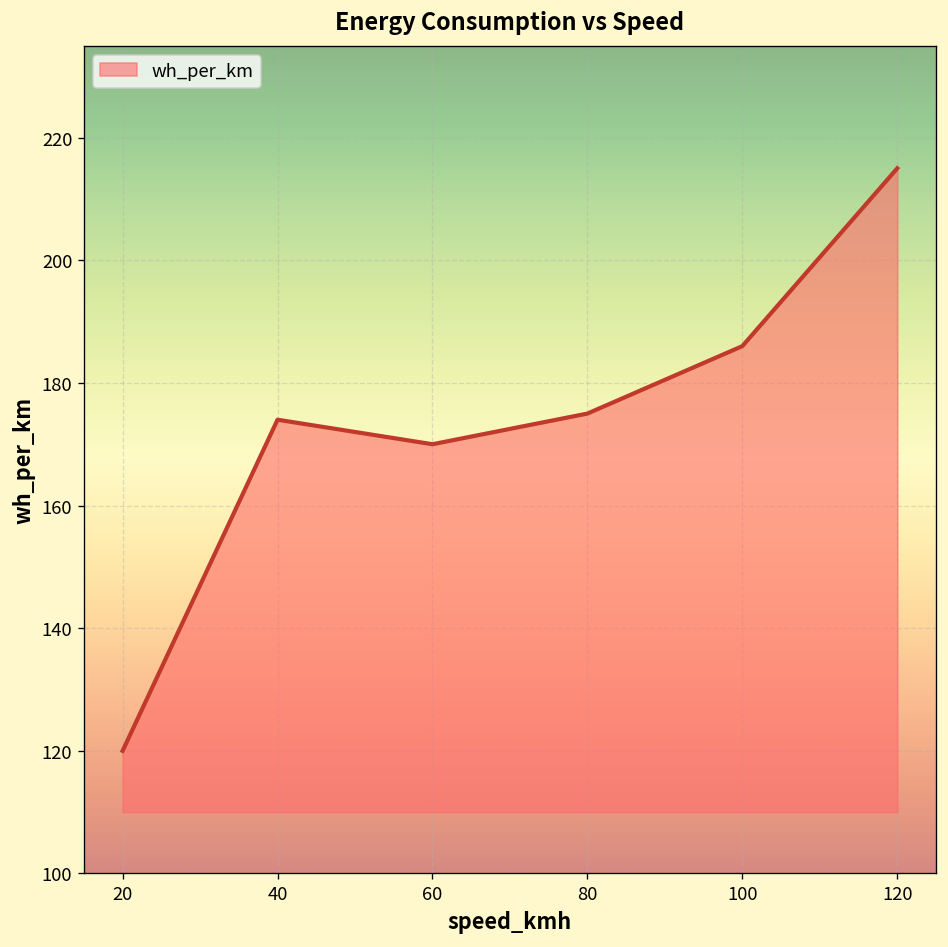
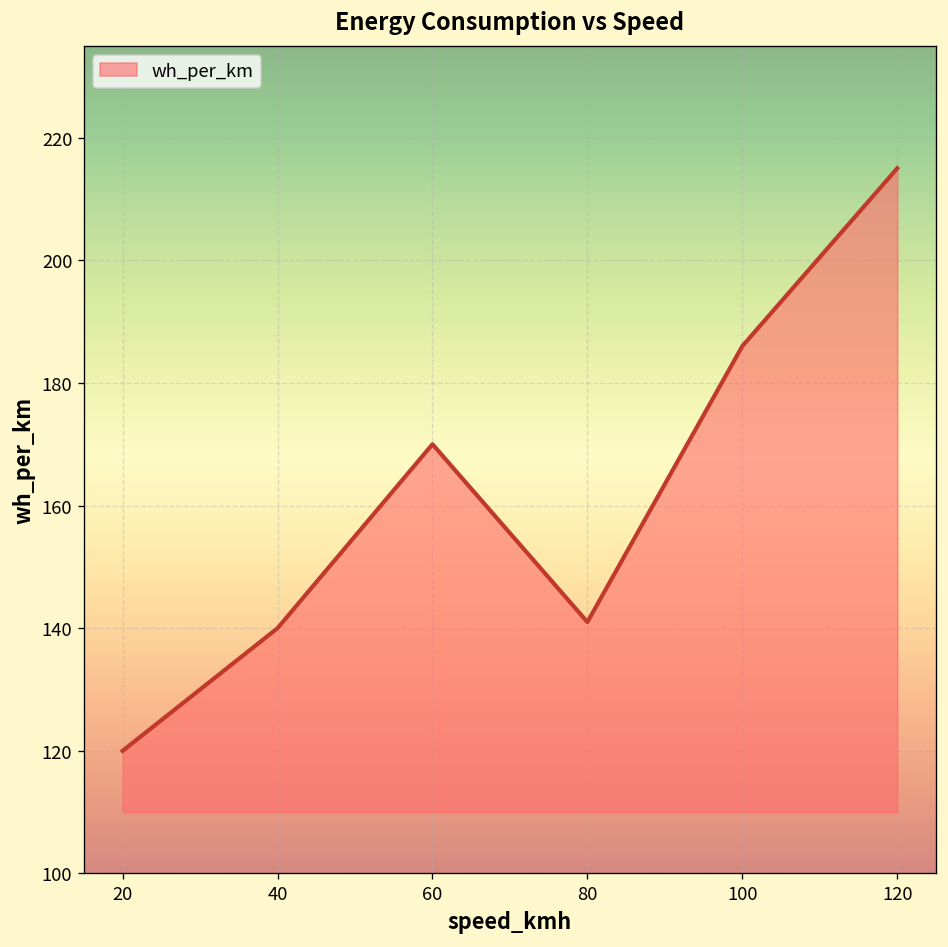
  {
    "20": 120,
-   "40": 174,
+   "40": 140,
    "60": 170,
-   "80": 175,
+   "80": 141,
    "100": 186,
    "120": 215
  }
